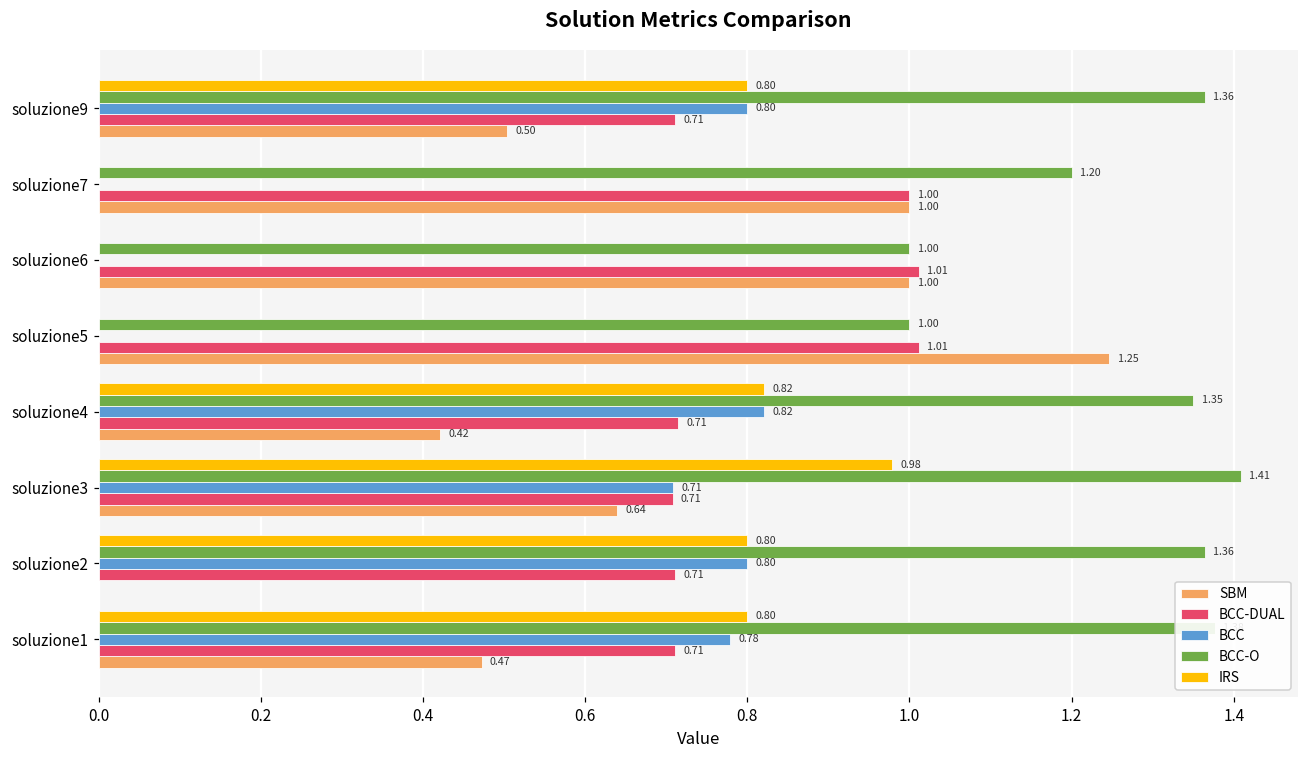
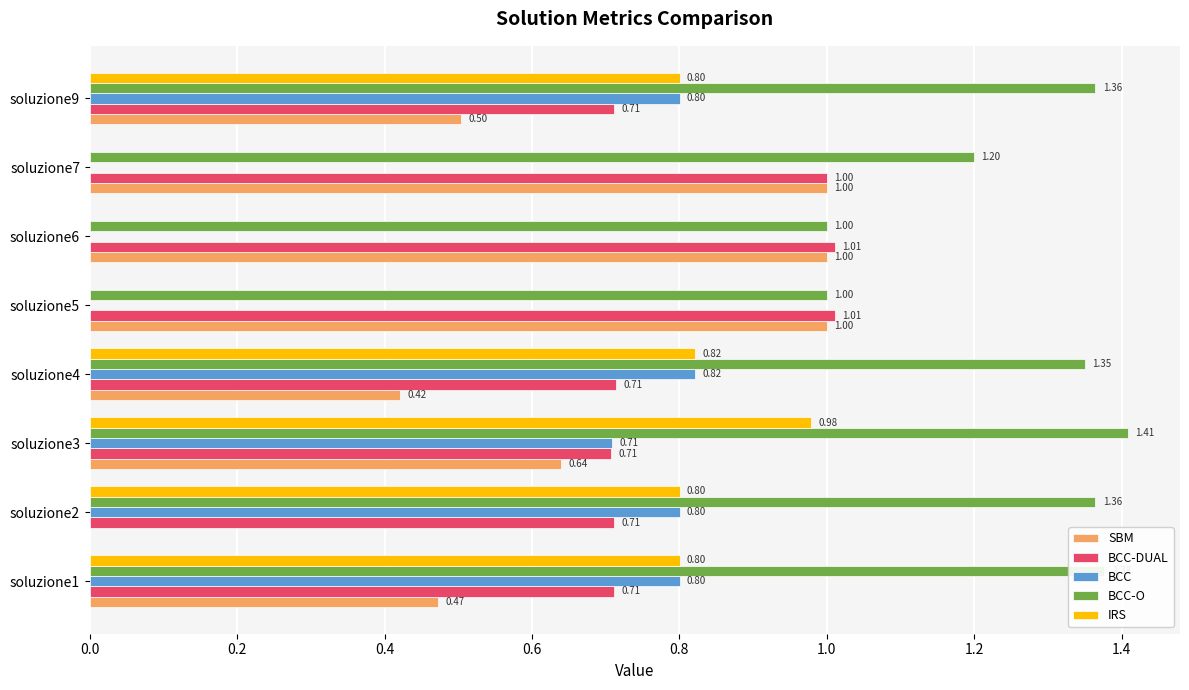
  {
    "SBM": {
      "soluzione9": 0.50,
      "soluzione7": 1.00,
      "soluzione6": 1.00,
-     "soluzione5": 1.25,
+     "soluzione5": 1.00,
      "soluzione4": 0.42,
      "soluzione3": 0.64,
      "soluzione1": 0.47
    },
    "BCC-DUAL": {
      "soluzione9": 0.71,
      "soluzione7": 1.00,
      "soluzione6": 1.01,
      "soluzione5": 1.01,
      "soluzione4": 0.71,
      "soluzione3": 0.71,
      "soluzione2": 0.71,
      "soluzione1": 0.71
    },
    "BCC": {
      "soluzione9": 0.80,
      "soluzione4": 0.82,
      "soluzione3": 0.71,
      "soluzione2": 0.80,
-     "soluzione1": 0.78
+     "soluzione1": 0.80
    },
    "BCC-O": {
      "soluzione9": 1.36,
      "soluzione7": 1.20,
      "soluzione6": 1.00,
      "soluzione5": 1.00,
      "soluzione4": 1.35,
      "soluzione3": 1.41,
      "soluzione2": 1.36
    },
    "IRS": {
      "soluzione9": 0.80,
      "soluzione4": 0.82,
      "soluzione3": 0.98,
      "soluzione2": 0.80,
      "soluzione1": 0.80
    }
  }
